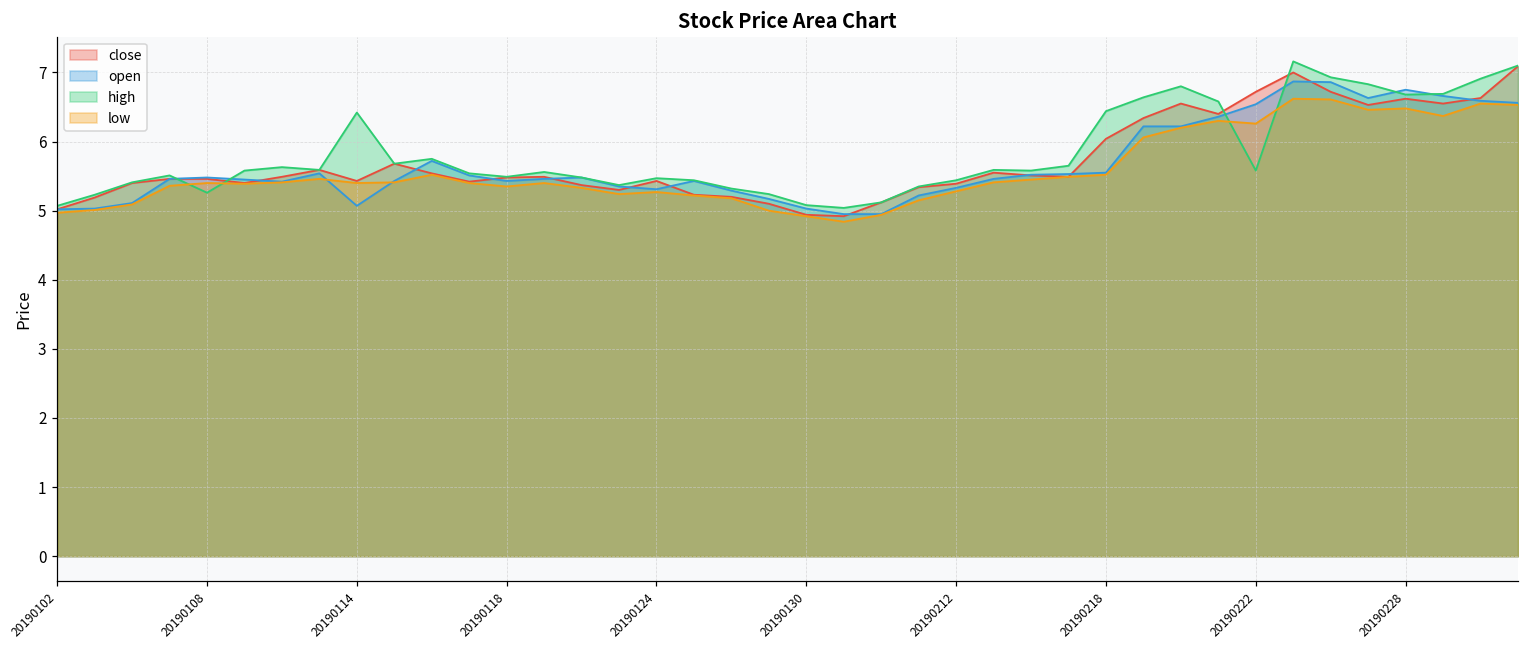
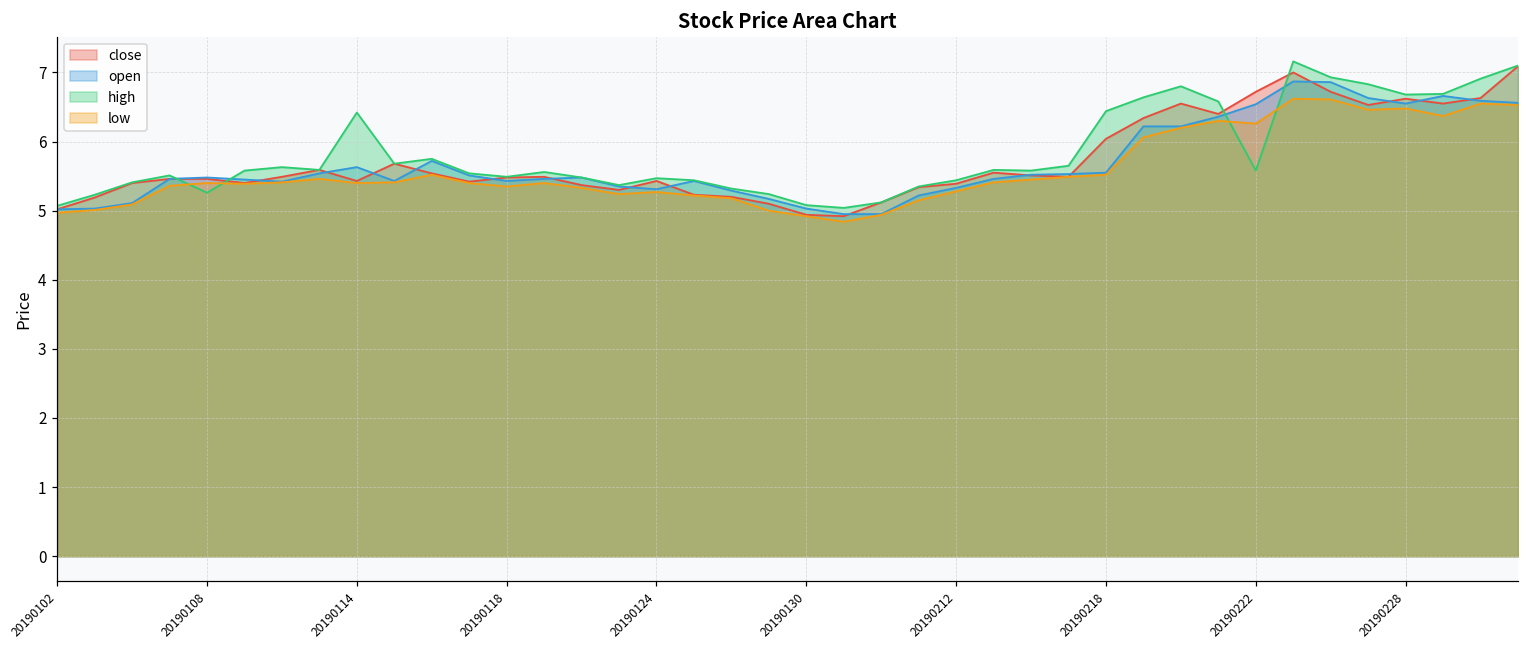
  {
    "open": {
-     "20190114": 5.1,
+     "20190114": 5.6,
      "20190118": 5.4,
      "20190124": 5.3,
      "20190130": 5.0,
      "20190212": 5.3,
      "20190222": 6.5,
-     "20190228": 6.8
+     "20190228": 6.6
    },
    "high": {
      "20190102": 5.1,
      "20190108": 5.3,
      "20190114": 6.4,
      "20190130": 5.1,
      "20190212": 5.4,
      "20190218": 6.4,
      "20190222": 5.6,
      "20190228": 6.7
    }
  }
